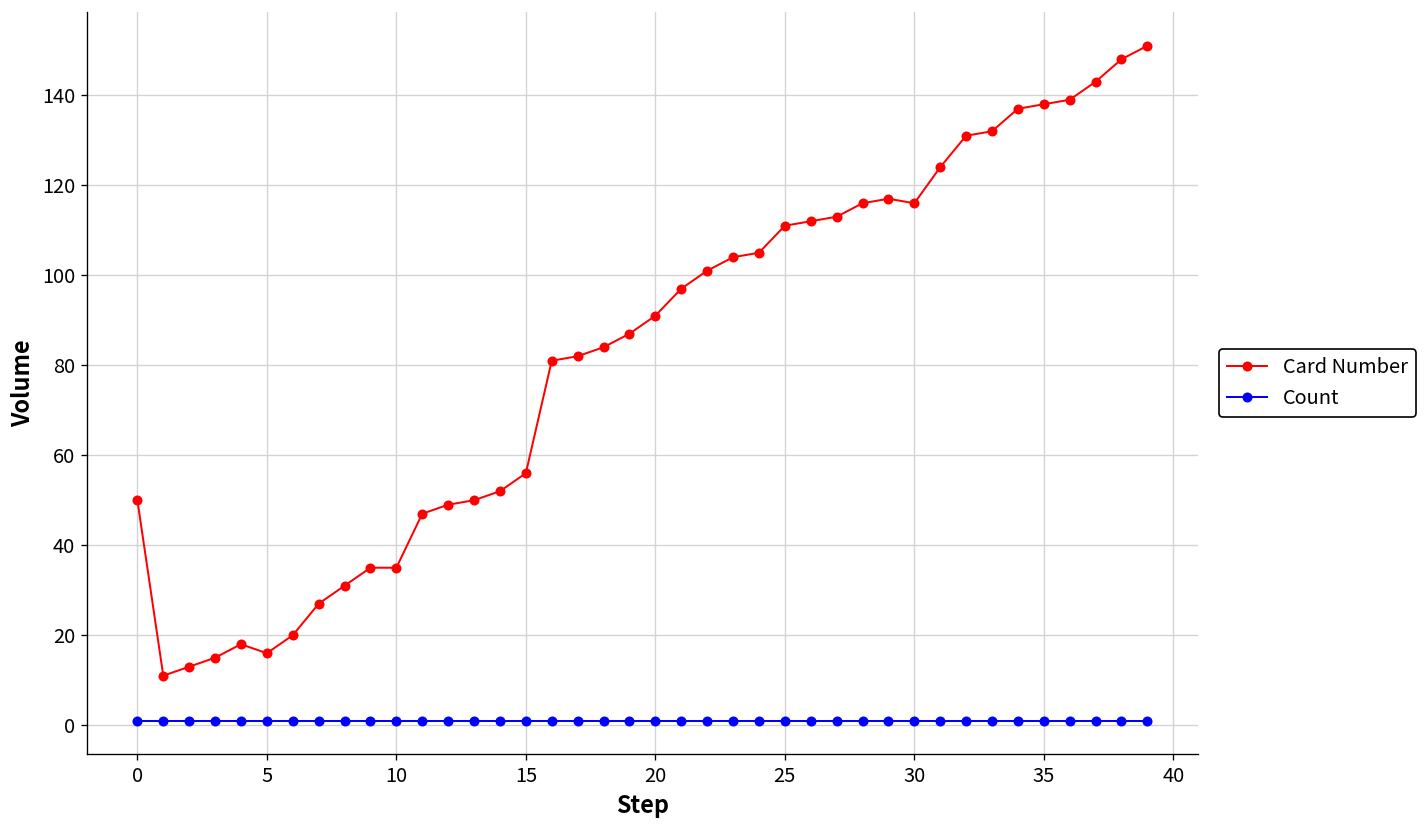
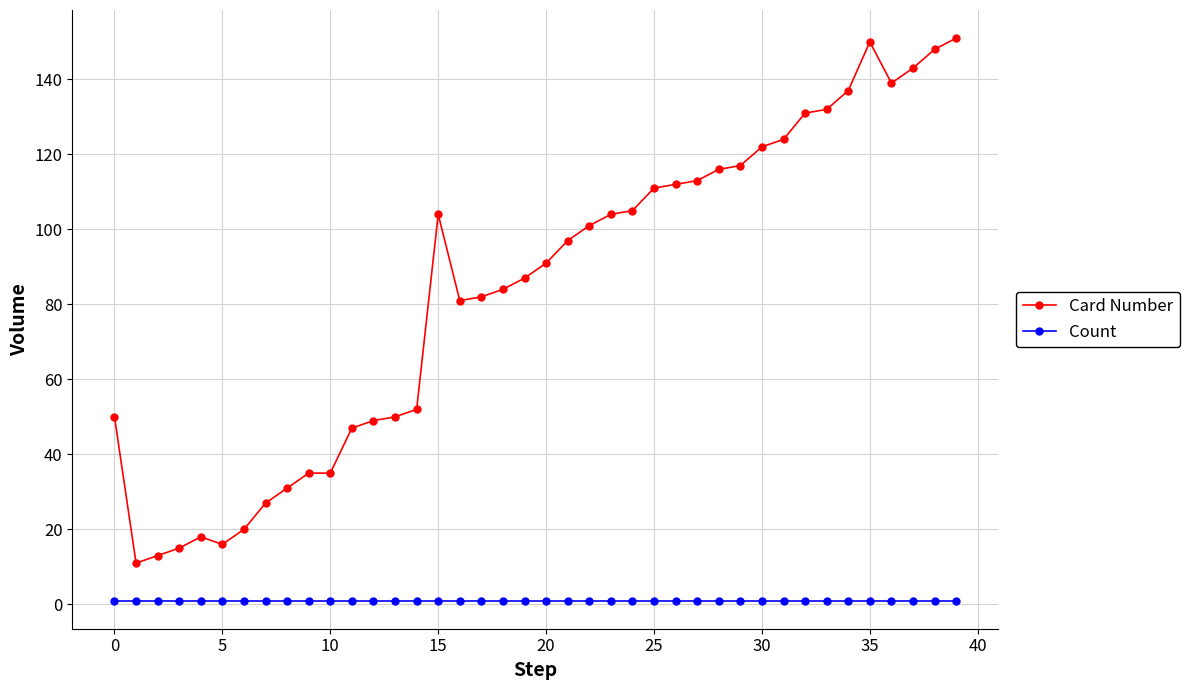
  {
    "Card Number": {
      "0": 50,
      "5": 16,
      "10": 35,
-     "15": 56,
+     "15": 104,
      "20": 91,
      "25": 111,
-     "30": 116,
-     "35": 138
+     "30": 122,
+     "35": 150
    },
    "Count": {
      "0": 1,
      "5": 1,
      "10": 1,
      "15": 1,
      "20": 1,
      "25": 1,
      "30": 1,
      "35": 1
    }
  }
